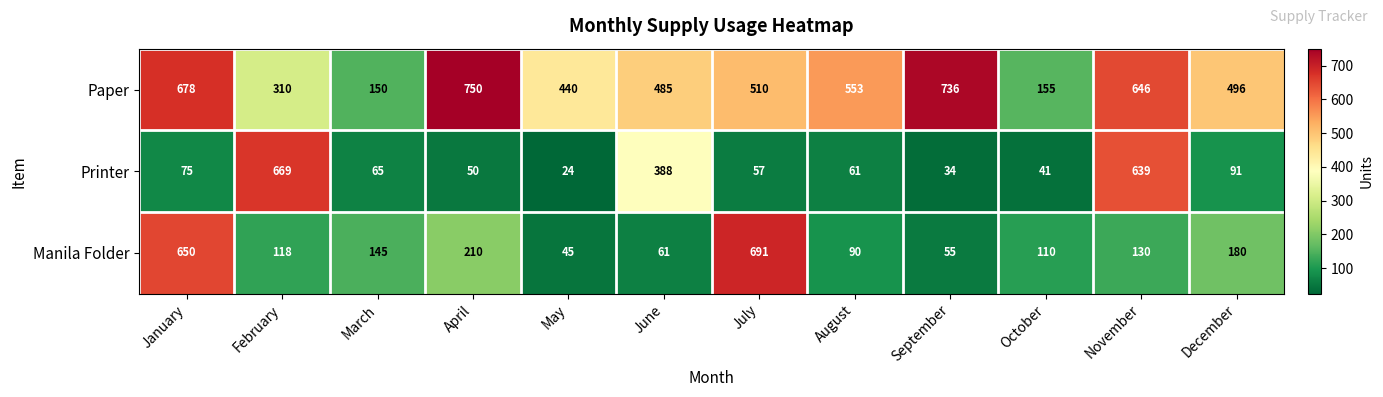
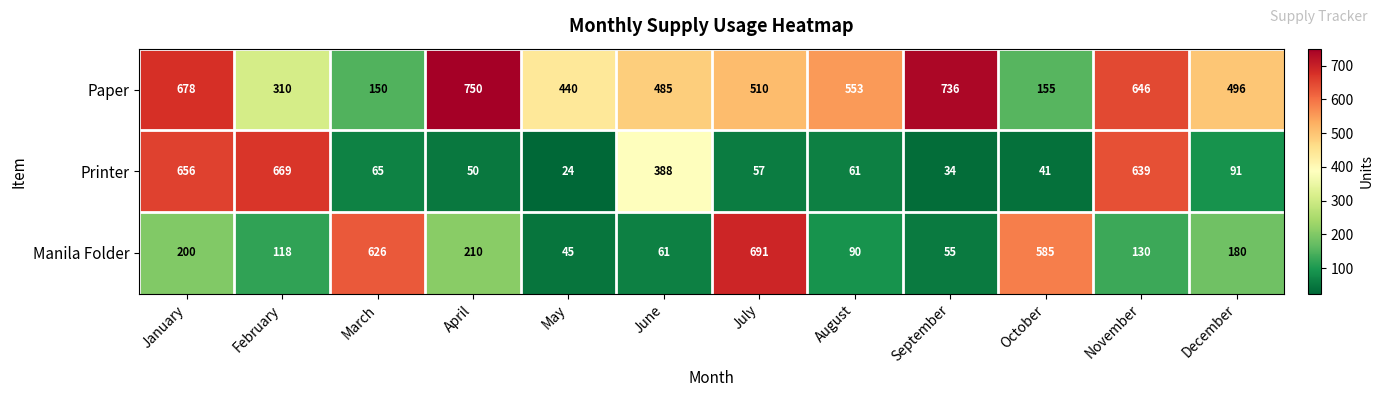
  {
    "Paper": {
      "January": 678,
      "February": 310,
      "March": 150,
      "April": 750,
      "May": 440,
      "June": 485,
      "July": 510,
      "August": 553,
      "September": 736,
      "October": 155,
      "November": 646,
      "December": 496
    },
    "Printer": {
-     "January": 75,
+     "January": 656,
      "February": 669,
      "March": 65,
      "April": 50,
      "May": 24,
      "June": 388,
      "July": 57,
      "August": 61,
      "September": 34,
      "October": 41,
      "November": 639,
      "December": 91
    },
    "Manila Folder": {
-     "January": 650,
+     "January": 200,
      "February": 118,
-     "March": 145,
+     "March": 626,
      "April": 210,
      "May": 45,
      "June": 61,
      "July": 691,
      "August": 90,
      "September": 55,
-     "October": 110,
+     "October": 585,
      "November": 130,
      "December": 180
    }
  }
